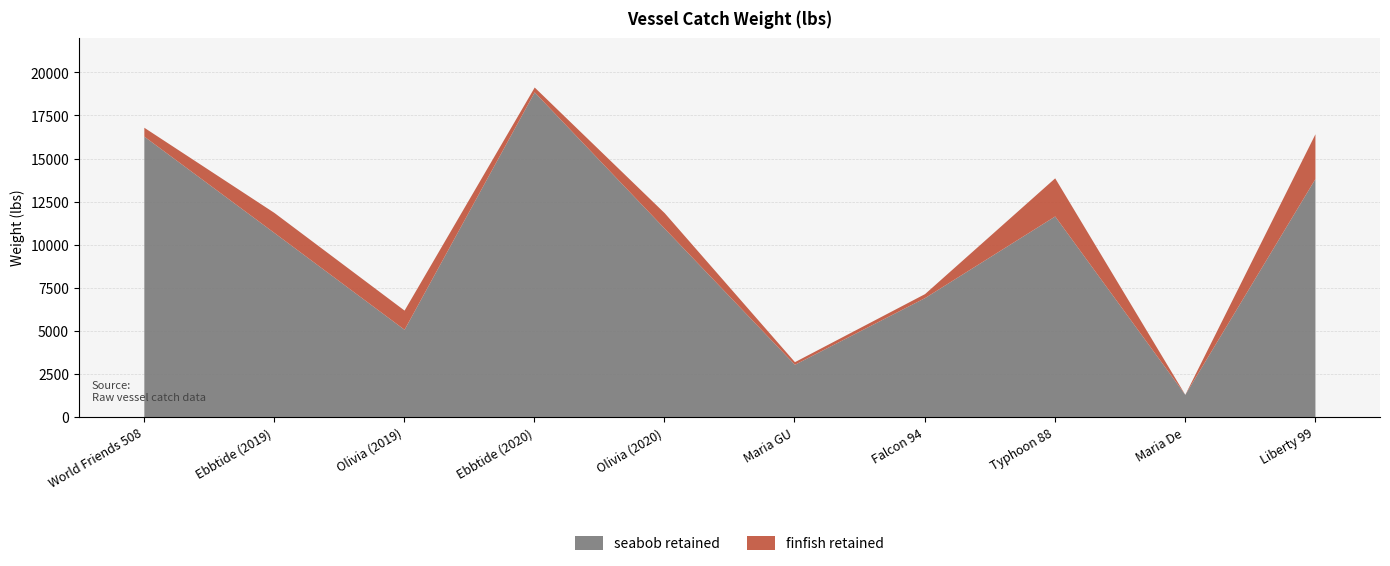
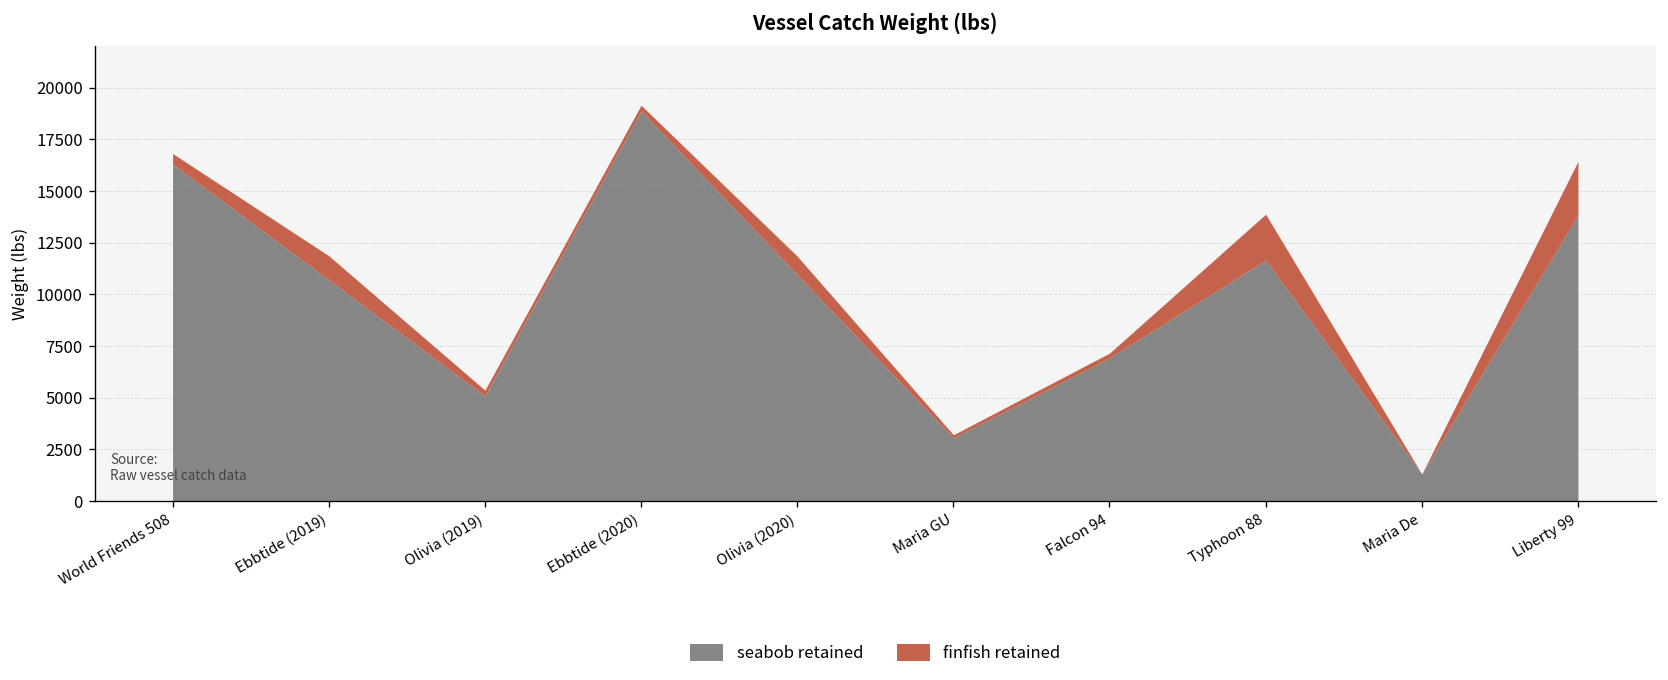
  {
    "seabob retained": {
      "World Friends 508": 16300,
      "Ebbtide (2019)": 10700,
      "Olivia (2019)": 5100,
      "Ebbtide (2020)": 18900,
      "Olivia (2020)": 11000,
      "Maria GU": 3100,
      "Falcon 94": 6900,
      "Typhoon 88": 11700,
      "Liberty 99": 13800
    },
    "finfish retained": {
      "World Friends 508": 500,
      "Ebbtide (2019)": 1200,
-     "Olivia (2019)": 1100,
+     "Olivia (2019)": 300,
      "Ebbtide (2020)": 300,
      "Olivia (2020)": 900,
      "Maria GU": 200,
      "Falcon 94": 200,
      "Typhoon 88": 2200,
      "Liberty 99": 2600
    }
  }
